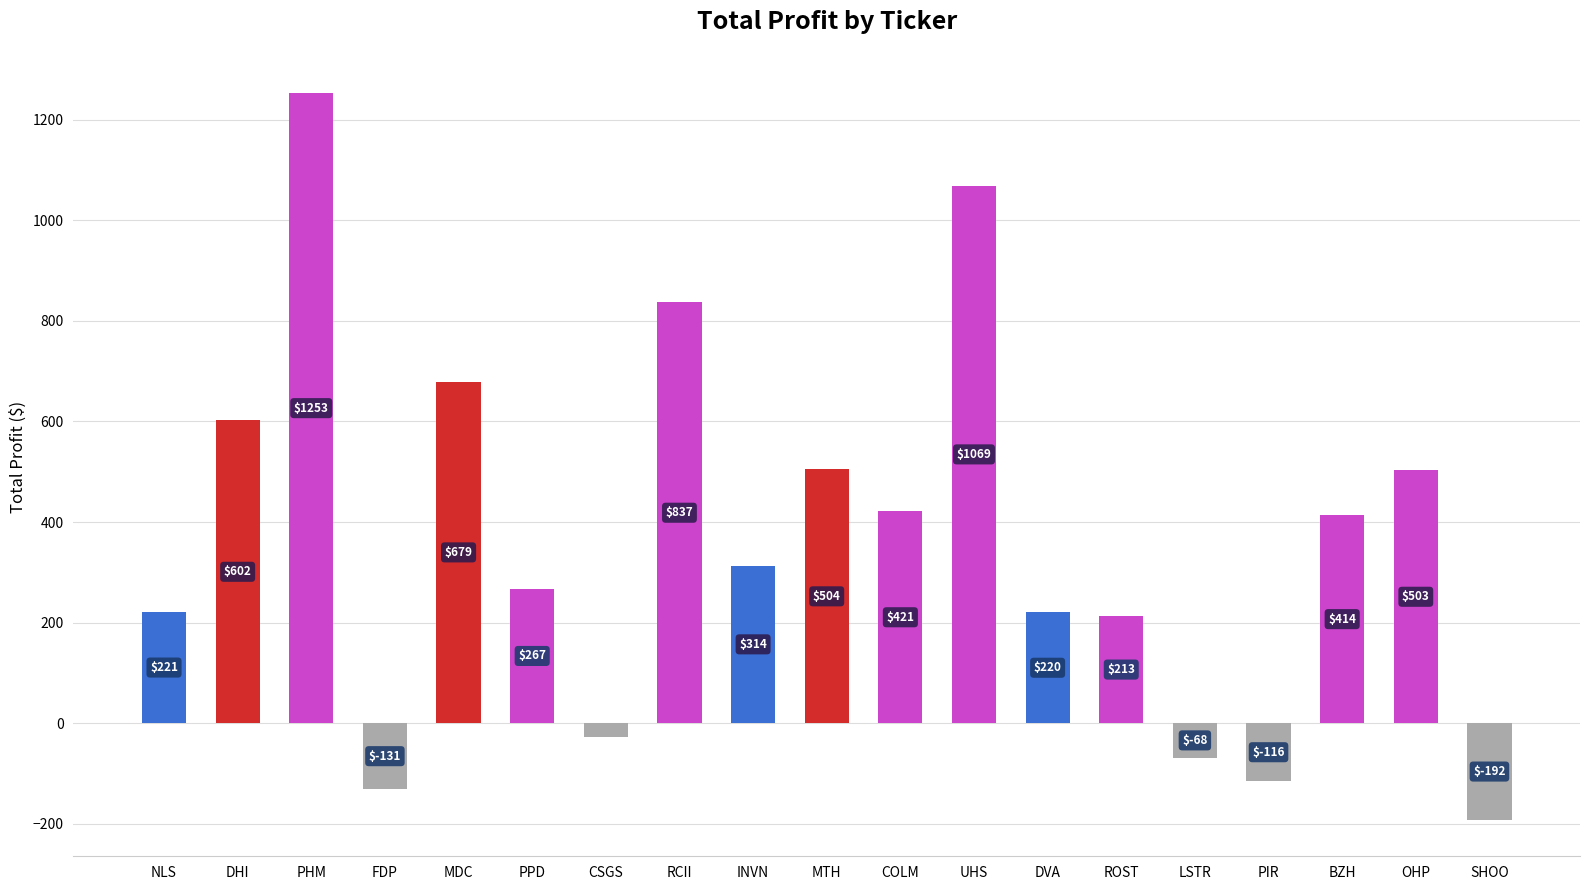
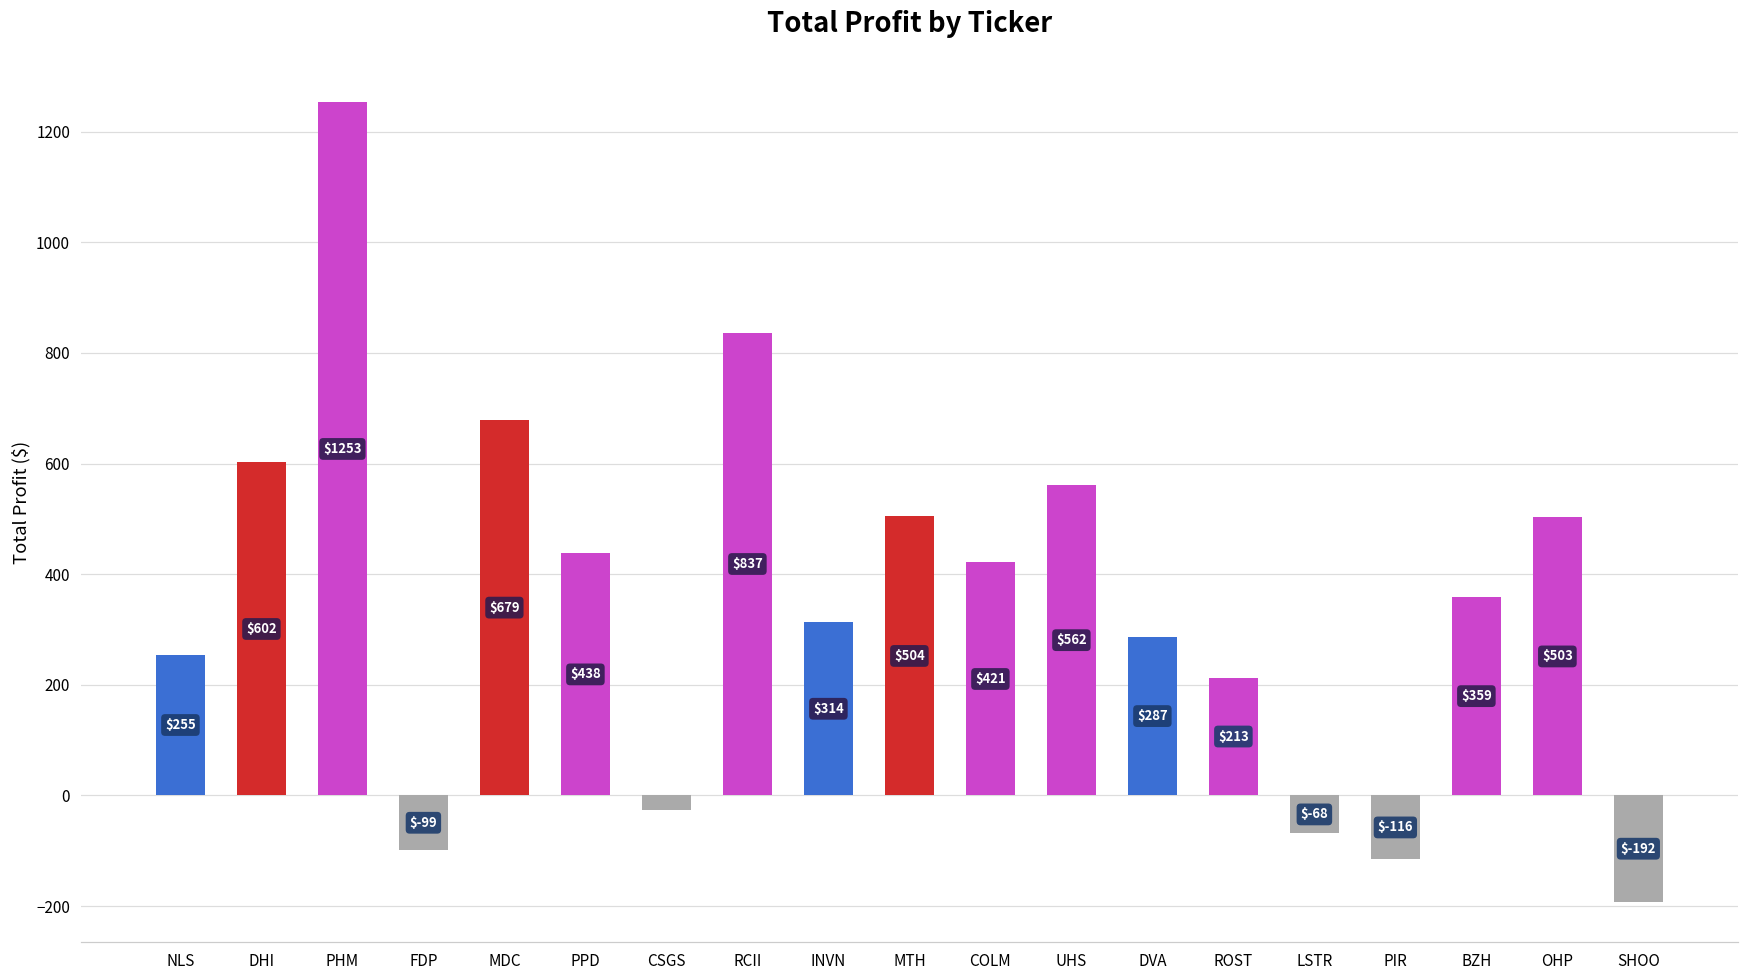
  {
-   "NLS": "$221",
-   "FDP": "$-131",
-   "PPD": "$267",
-   "UHS": "$1069",
-   "DVA": "$220",
-   "BZH": "$414"
+   "NLS": "$255",
+   "FDP": "$-99",
+   "PPD": "$438",
+   "UHS": "$562",
+   "DVA": "$287",
+   "BZH": "$359"
  }
